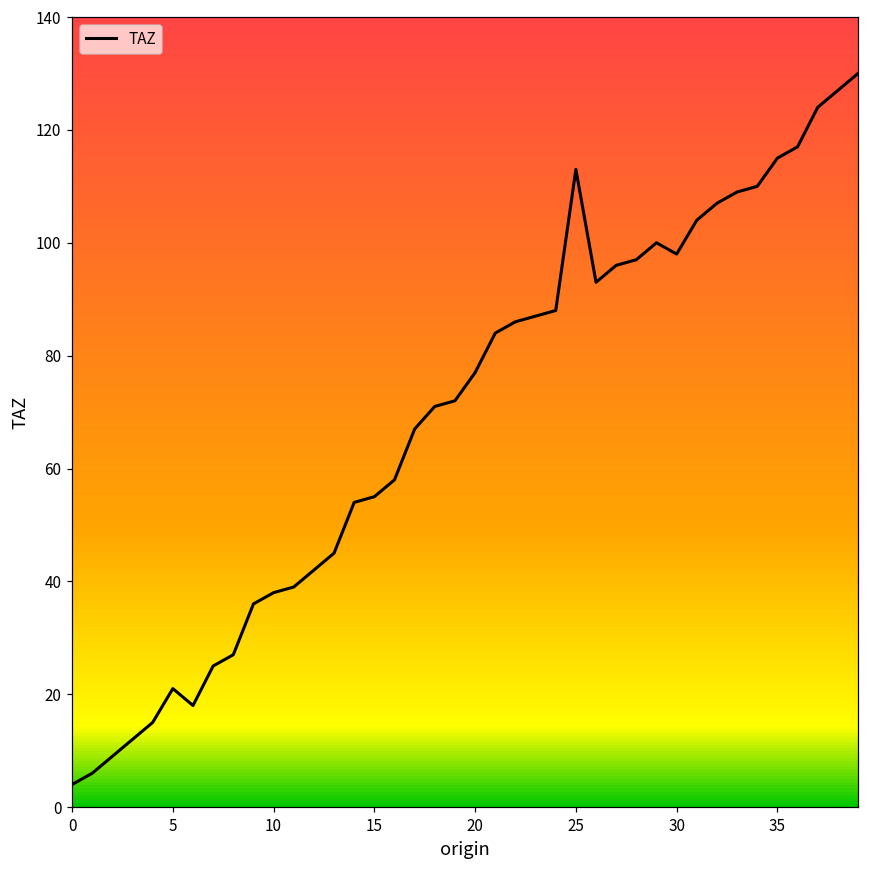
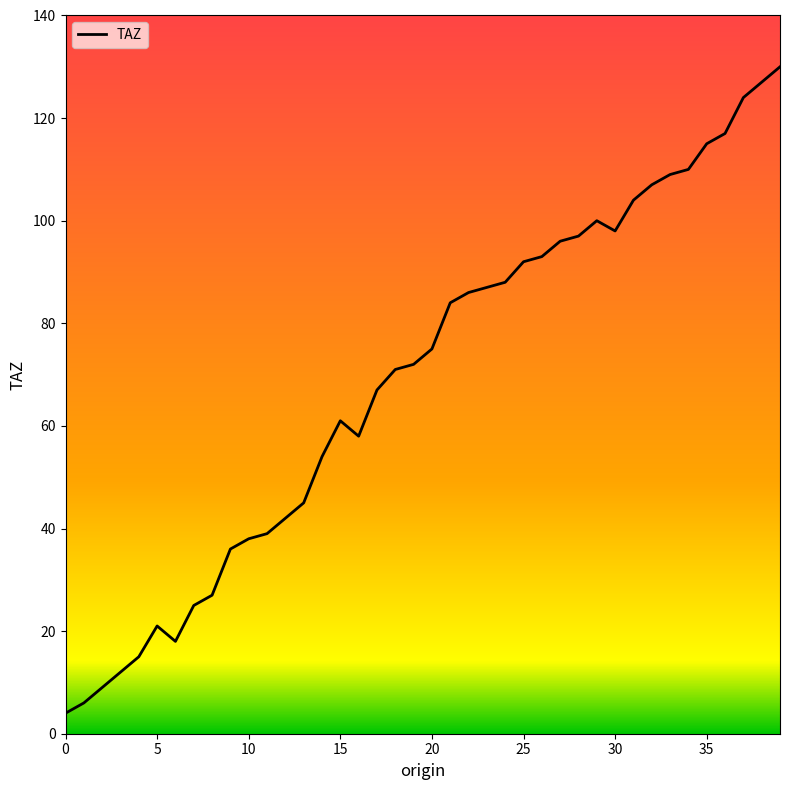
  {
    "0": 4,
    "5": 21,
    "10": 38,
-   "15": 55,
-   "20": 77,
-   "25": 113,
+   "15": 61,
+   "20": 75,
+   "25": 92,
    "30": 98,
    "35": 115
  }
